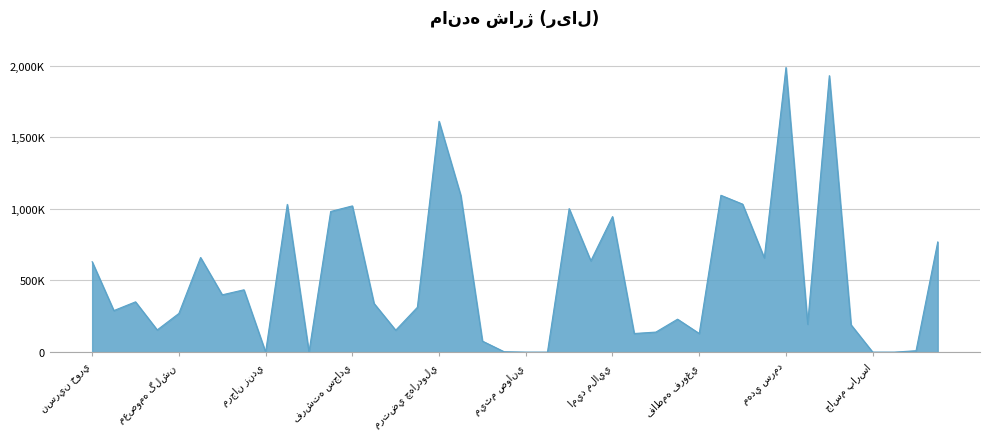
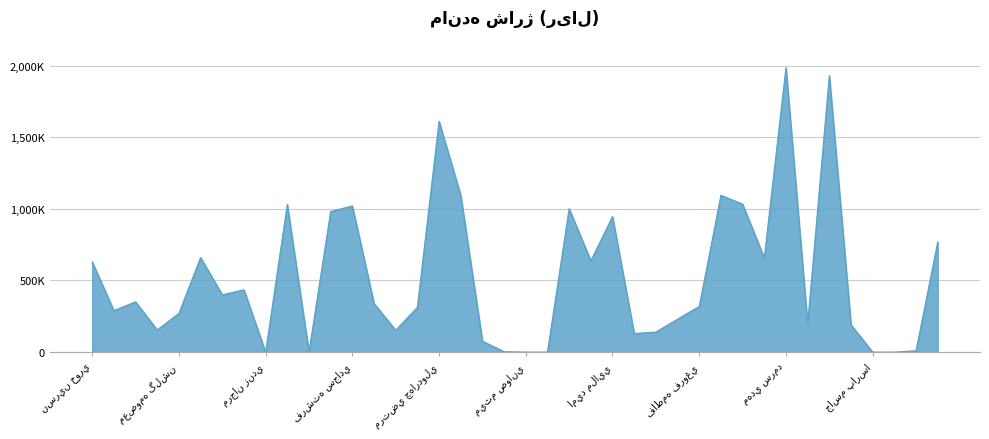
  {
    "نسرين خوري": "630,000",
    "معصومه گلشن": "270,000",
    "مرجان زندي": "0",
    "فرشته سجادي": "1,020,000",
    "مرتضي چهاردولي": "1,610,000",
    "ميثم صواني": "0",
    "اميد ملايي": "950,000",
-   "فاطمه فروغي": "130,000",
+   "فاطمه فروغي": "320,000",
    "مهدي سرمد": "1,990,000",
    "جاسم پارسا": "0"
  }
